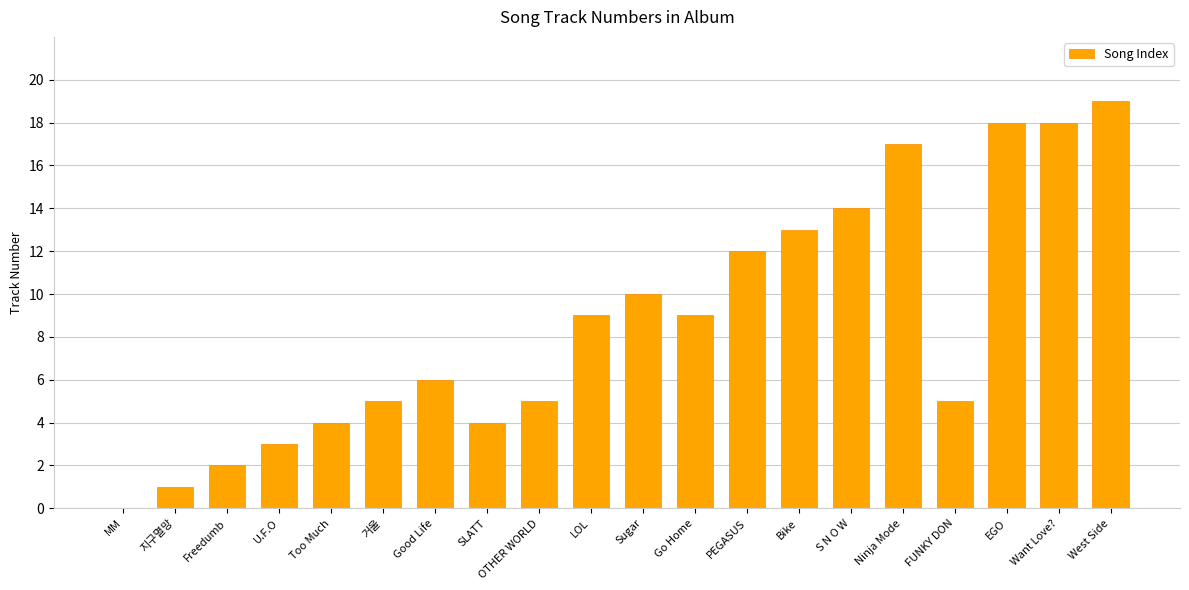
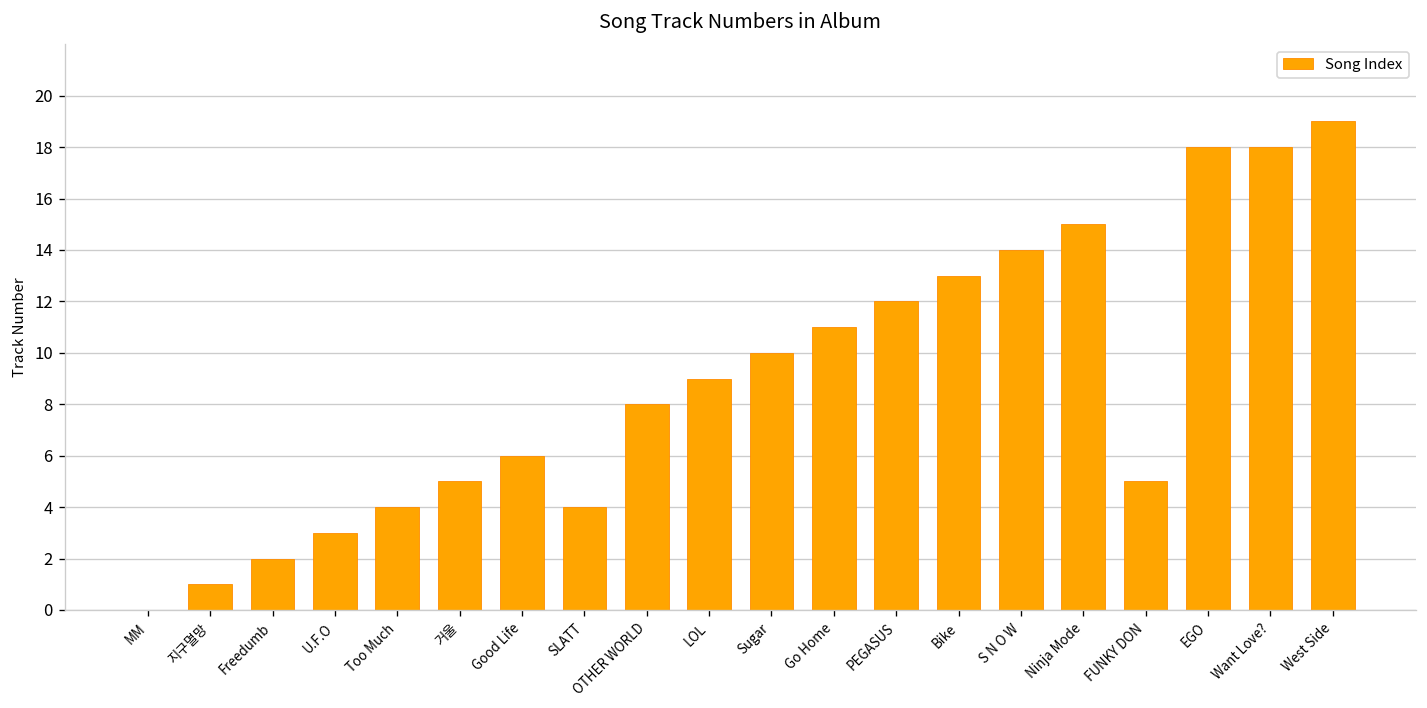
  {
    "MM": 0,
    "지구멸망": 1,
    "Freedumb": 2,
    "U.F.O": 3,
    "Too Much": 4,
    "거울": 5,
    "Good Life": 6,
    "SLATT": 4,
-   "OTHER WORLD": 5,
+   "OTHER WORLD": 8,
    "LOL": 9,
    "Sugar": 10,
-   "Go Home": 9,
+   "Go Home": 11,
    "PEGASUS": 12,
    "Bike": 13,
    "S N O W": 14,
-   "Ninja Mode": 17,
+   "Ninja Mode": 15,
    "FUNKY DON": 5,
    "EGO": 18,
    "Want Love?": 18,
    "West Side": 19
  }
